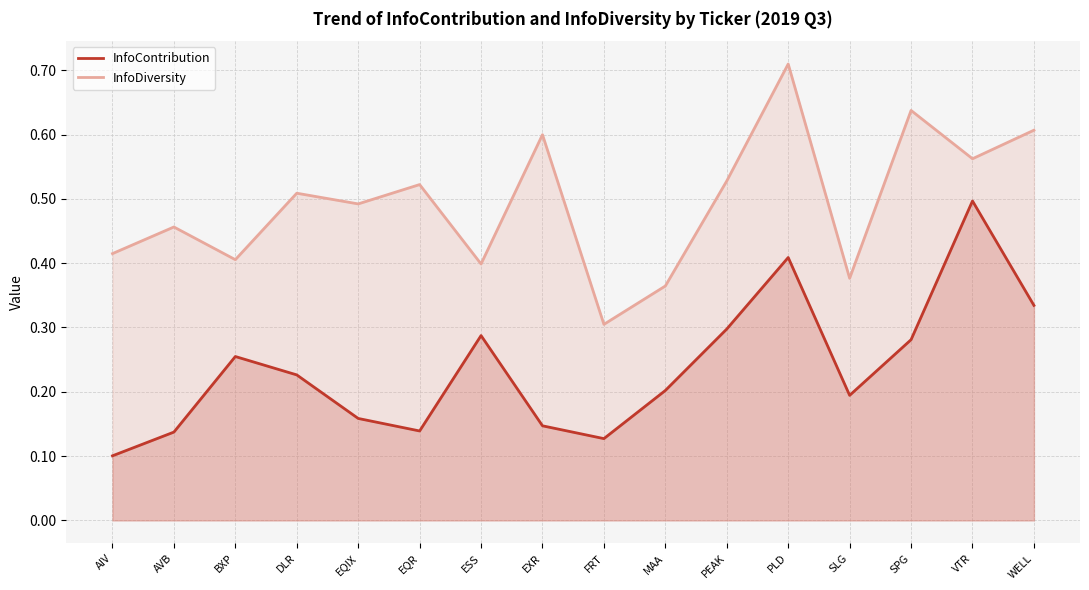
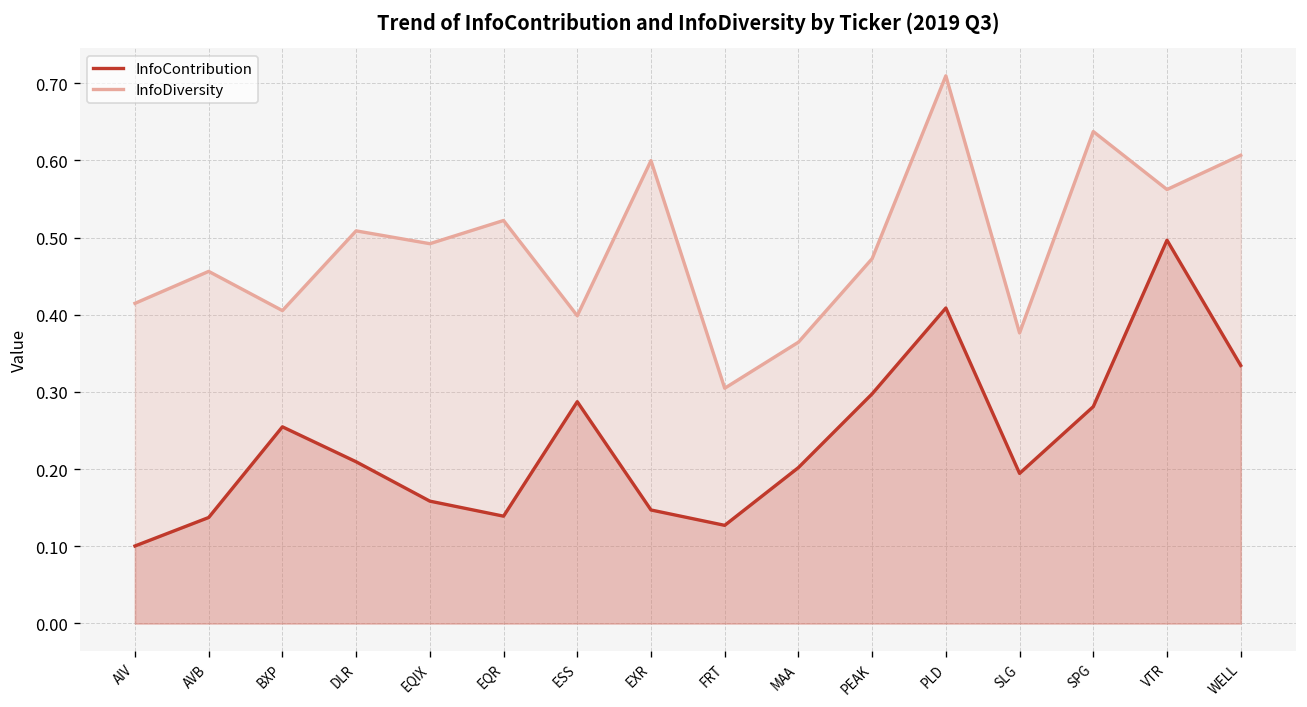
  {
    "InfoContribution": {
      "AIV": 0.10,
      "AVB": 0.14,
      "BXP": 0.25,
-     "DLR": 0.23,
+     "DLR": 0.21,
      "EQIX": 0.16,
      "EQR": 0.14,
      "ESS": 0.29,
      "EXR": 0.15,
      "FRT": 0.13,
      "MAA": 0.20,
      "PEAK": 0.30,
      "PLD": 0.41,
      "SLG": 0.19,
      "SPG": 0.28,
      "VTR": 0.50,
      "WELL": 0.33
    },
    "InfoDiversity": {
      "AIV": 0.41,
      "AVB": 0.46,
      "BXP": 0.41,
      "DLR": 0.51,
      "EQIX": 0.49,
      "EQR": 0.52,
      "ESS": 0.40,
      "EXR": 0.60,
      "FRT": 0.30,
      "MAA": 0.36,
-     "PEAK": 0.53,
+     "PEAK": 0.47,
      "PLD": 0.71,
      "SLG": 0.38,
      "SPG": 0.64,
      "VTR": 0.56,
      "WELL": 0.61
    }
  }
